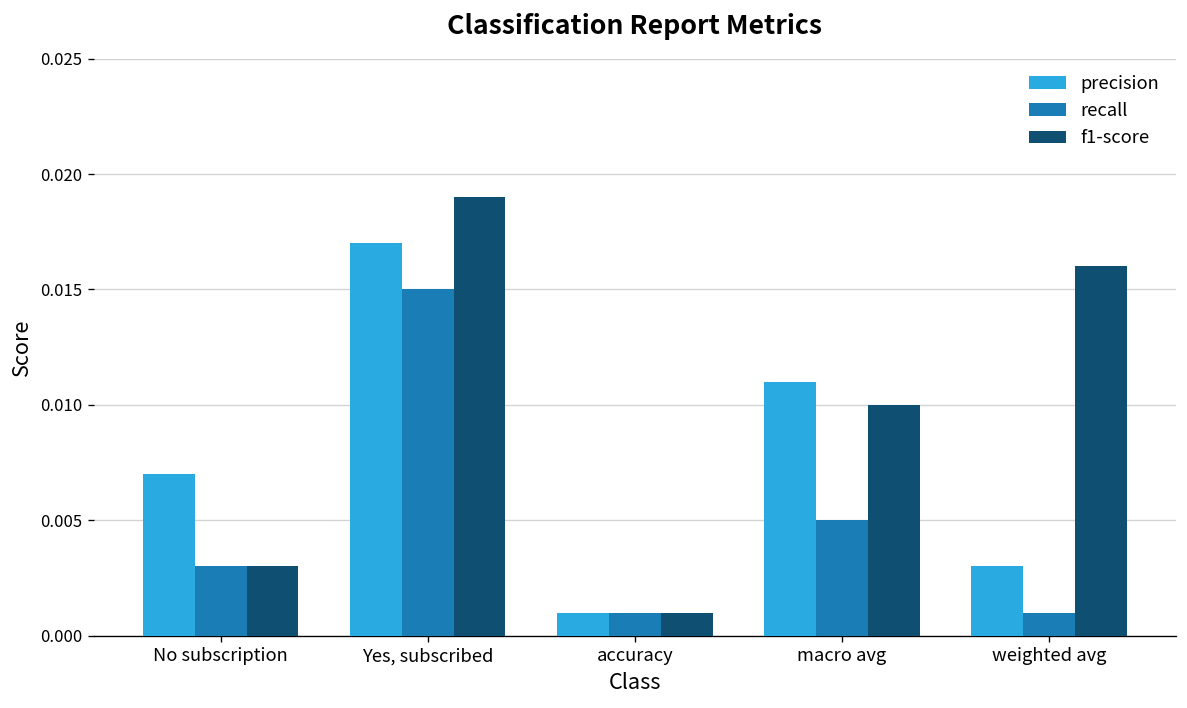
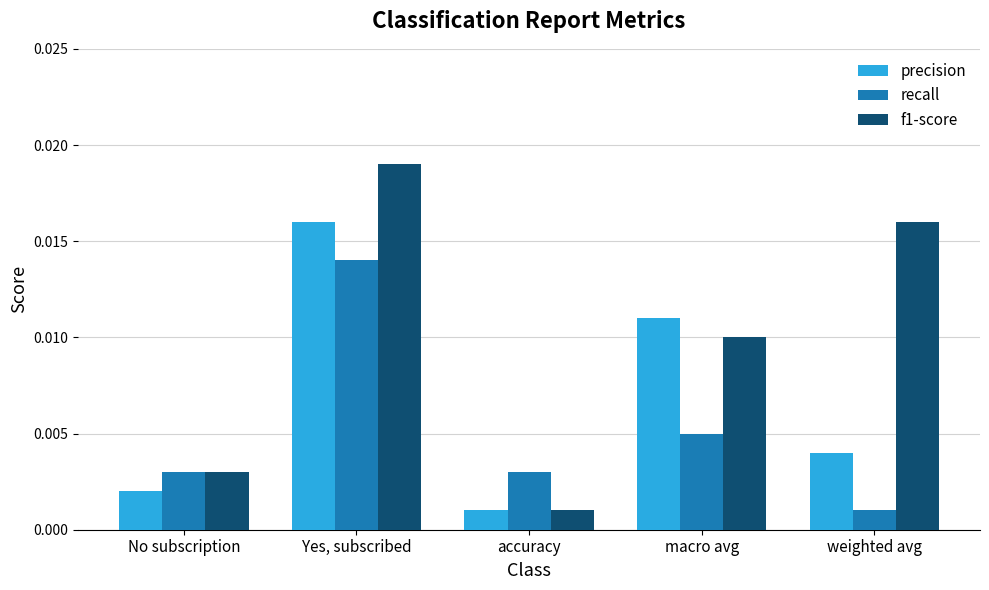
  {
    "precision": {
-     "No subscription": 0.007,
-     "Yes, subscribed": 0.017,
+     "No subscription": 0.002,
+     "Yes, subscribed": 0.016,
      "accuracy": 0.001,
      "macro avg": 0.011,
-     "weighted avg": 0.003
+     "weighted avg": 0.004
    },
    "recall": {
      "No subscription": 0.003,
-     "Yes, subscribed": 0.015,
-     "accuracy": 0.001,
+     "Yes, subscribed": 0.014,
+     "accuracy": 0.003,
      "macro avg": 0.005,
      "weighted avg": 0.001
    },
    "f1-score": {
      "No subscription": 0.003,
      "Yes, subscribed": 0.019,
      "accuracy": 0.001,
      "macro avg": 0.010,
      "weighted avg": 0.016
    }
  }
